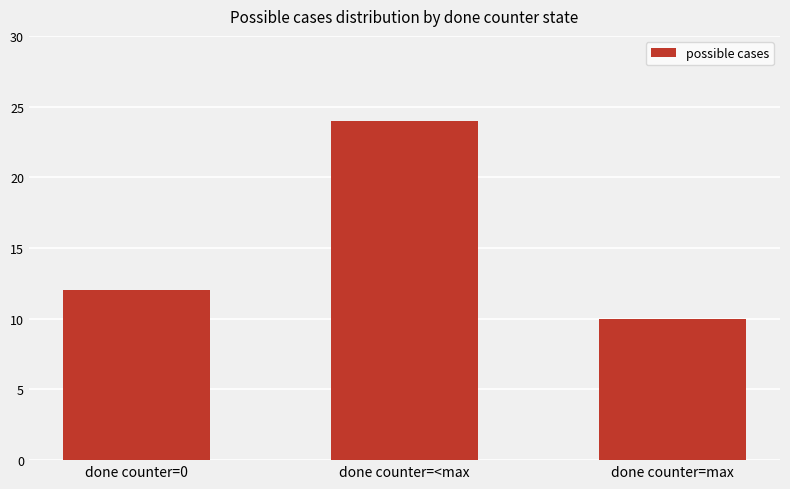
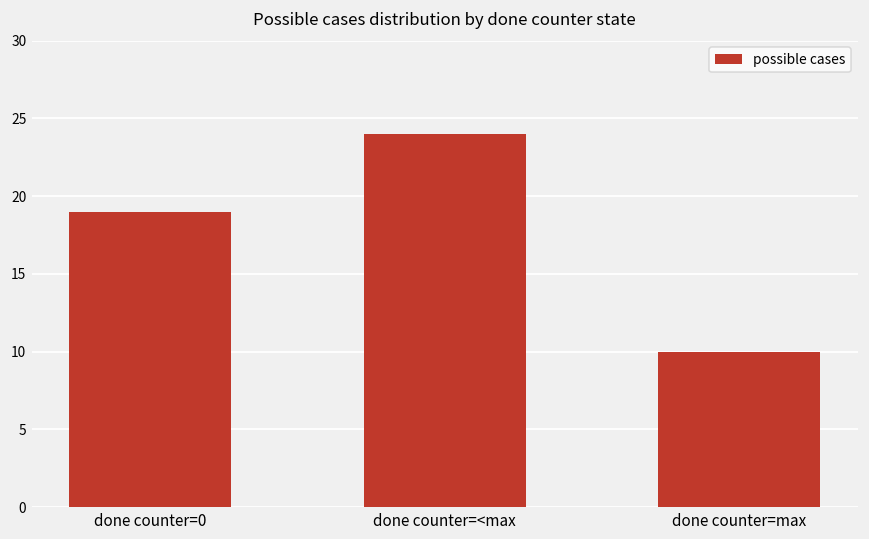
  {
-   "done counter=0": 12,
+   "done counter=0": 19,
    "done counter=<max": 24,
    "done counter=max": 10
  }
